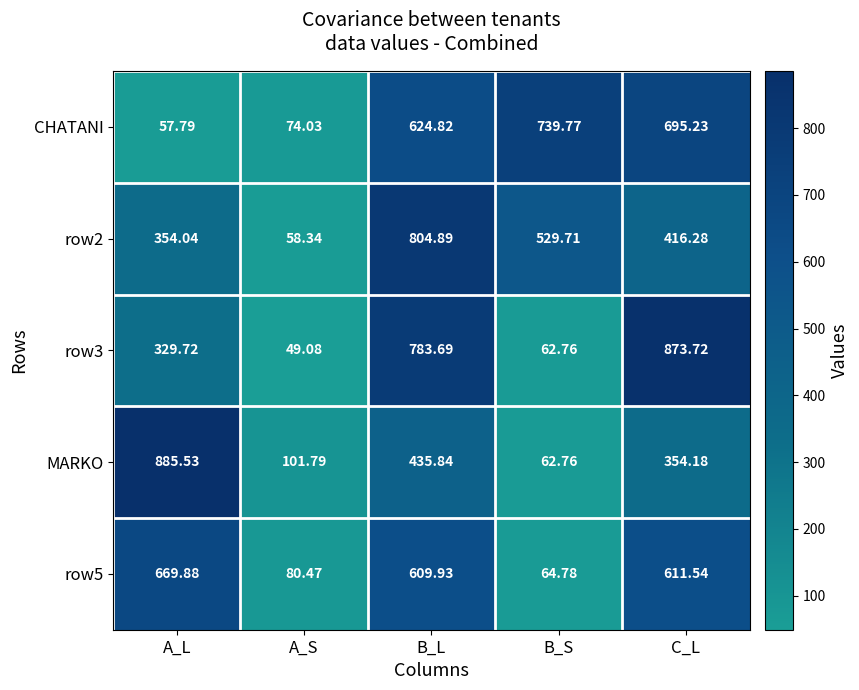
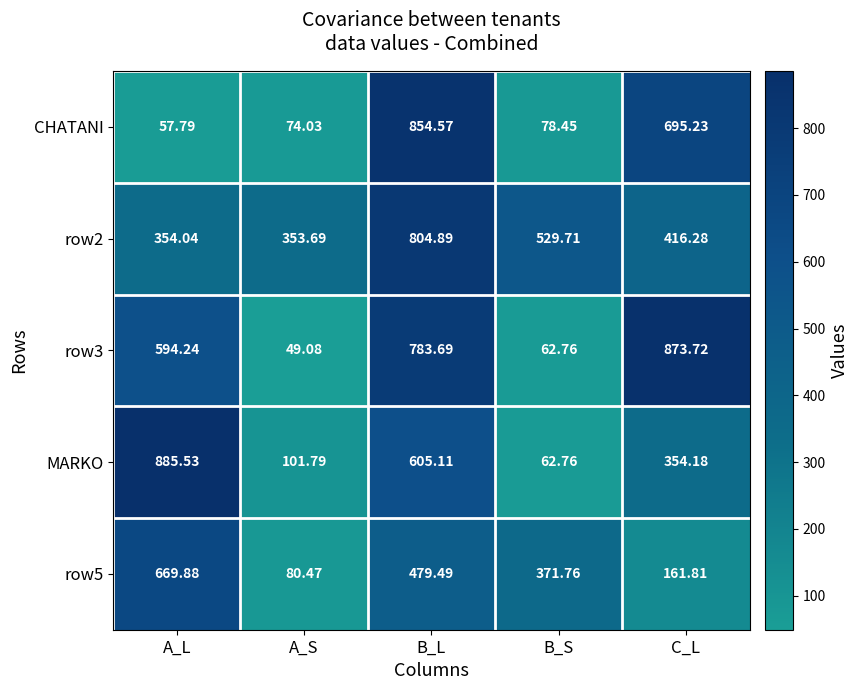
  {
    "CHATANI": {
      "A_L": 57.79,
      "A_S": 74.03,
-     "B_L": 624.82,
-     "B_S": 739.77,
+     "B_L": 854.57,
+     "B_S": 78.45,
      "C_L": 695.23
    },
    "row2": {
      "A_L": 354.04,
-     "A_S": 58.34,
+     "A_S": 353.69,
      "B_L": 804.89,
      "B_S": 529.71,
      "C_L": 416.28
    },
    "row3": {
-     "A_L": 329.72,
+     "A_L": 594.24,
      "A_S": 49.08,
      "B_L": 783.69,
      "B_S": 62.76,
      "C_L": 873.72
    },
    "MARKO": {
      "A_L": 885.53,
      "A_S": 101.79,
-     "B_L": 435.84,
+     "B_L": 605.11,
      "B_S": 62.76,
      "C_L": 354.18
    },
    "row5": {
      "A_L": 669.88,
      "A_S": 80.47,
-     "B_L": 609.93,
-     "B_S": 64.78,
-     "C_L": 611.54
+     "B_L": 479.49,
+     "B_S": 371.76,
+     "C_L": 161.81
    }
  }
